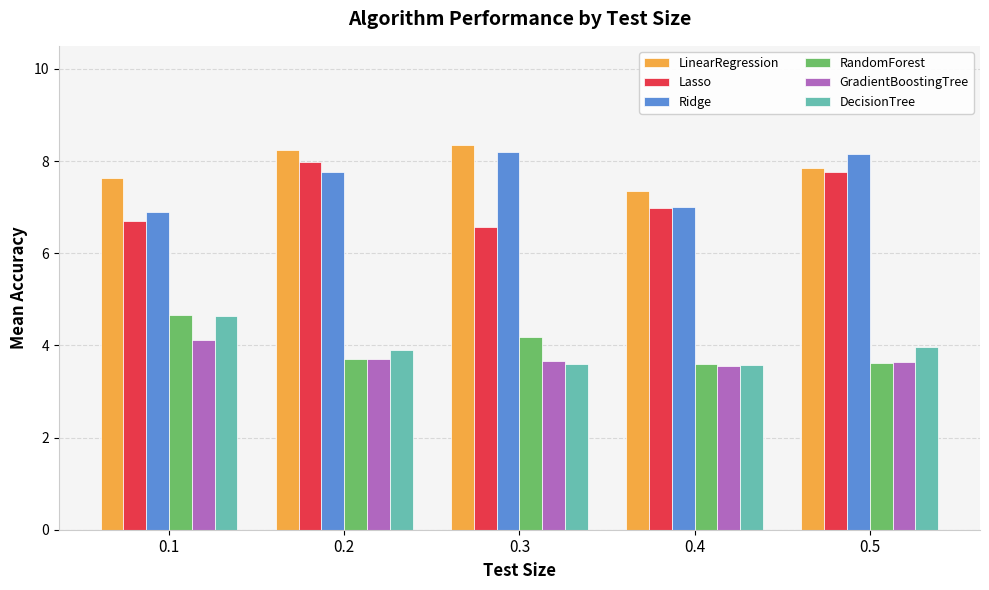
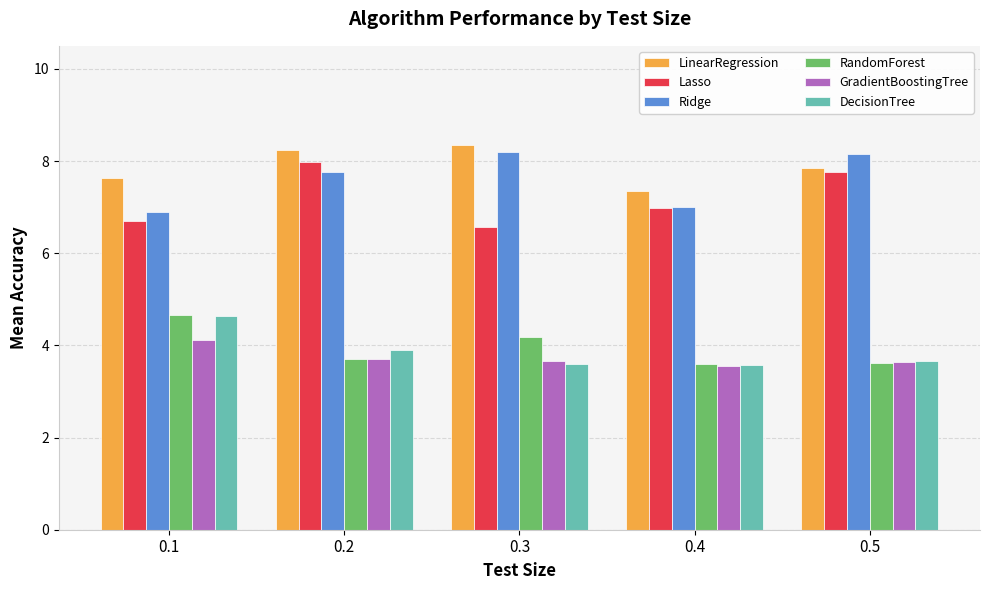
  {
    "LinearRegression": {
      "0.1": 7.6,
      "0.2": 8.2,
      "0.3": 8.3,
      "0.4": 7.3,
      "0.5": 7.8
    },
    "Lasso": {
      "0.1": 6.7,
      "0.2": 8.0,
      "0.3": 6.6,
      "0.4": 7.0,
      "0.5": 7.8
    },
    "Ridge": {
      "0.1": 6.9,
      "0.2": 7.8,
      "0.3": 8.2,
      "0.4": 7.0,
      "0.5": 8.1
    },
    "RandomForest": {
      "0.1": 4.7,
      "0.2": 3.7,
      "0.3": 4.2,
      "0.4": 3.6,
      "0.5": 3.6
    },
    "GradientBoostingTree": {
      "0.1": 4.1,
      "0.2": 3.7,
      "0.3": 3.7,
      "0.4": 3.6,
      "0.5": 3.6
    },
    "DecisionTree": {
      "0.1": 4.6,
      "0.2": 3.9,
      "0.3": 3.6,
      "0.4": 3.6,
-     "0.5": 4.0
+     "0.5": 3.7
    }
  }
